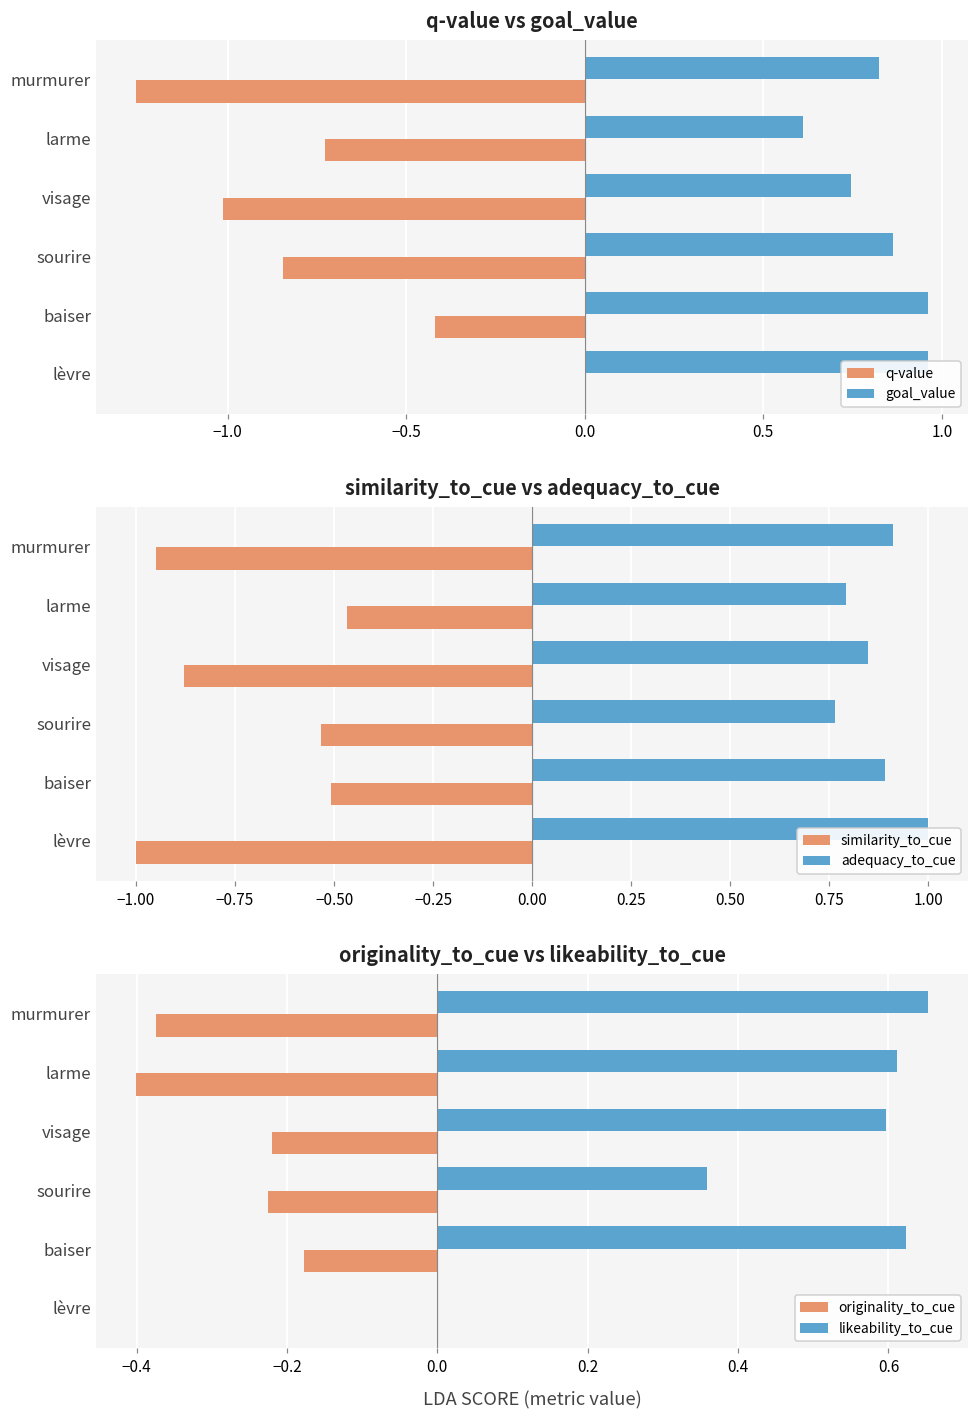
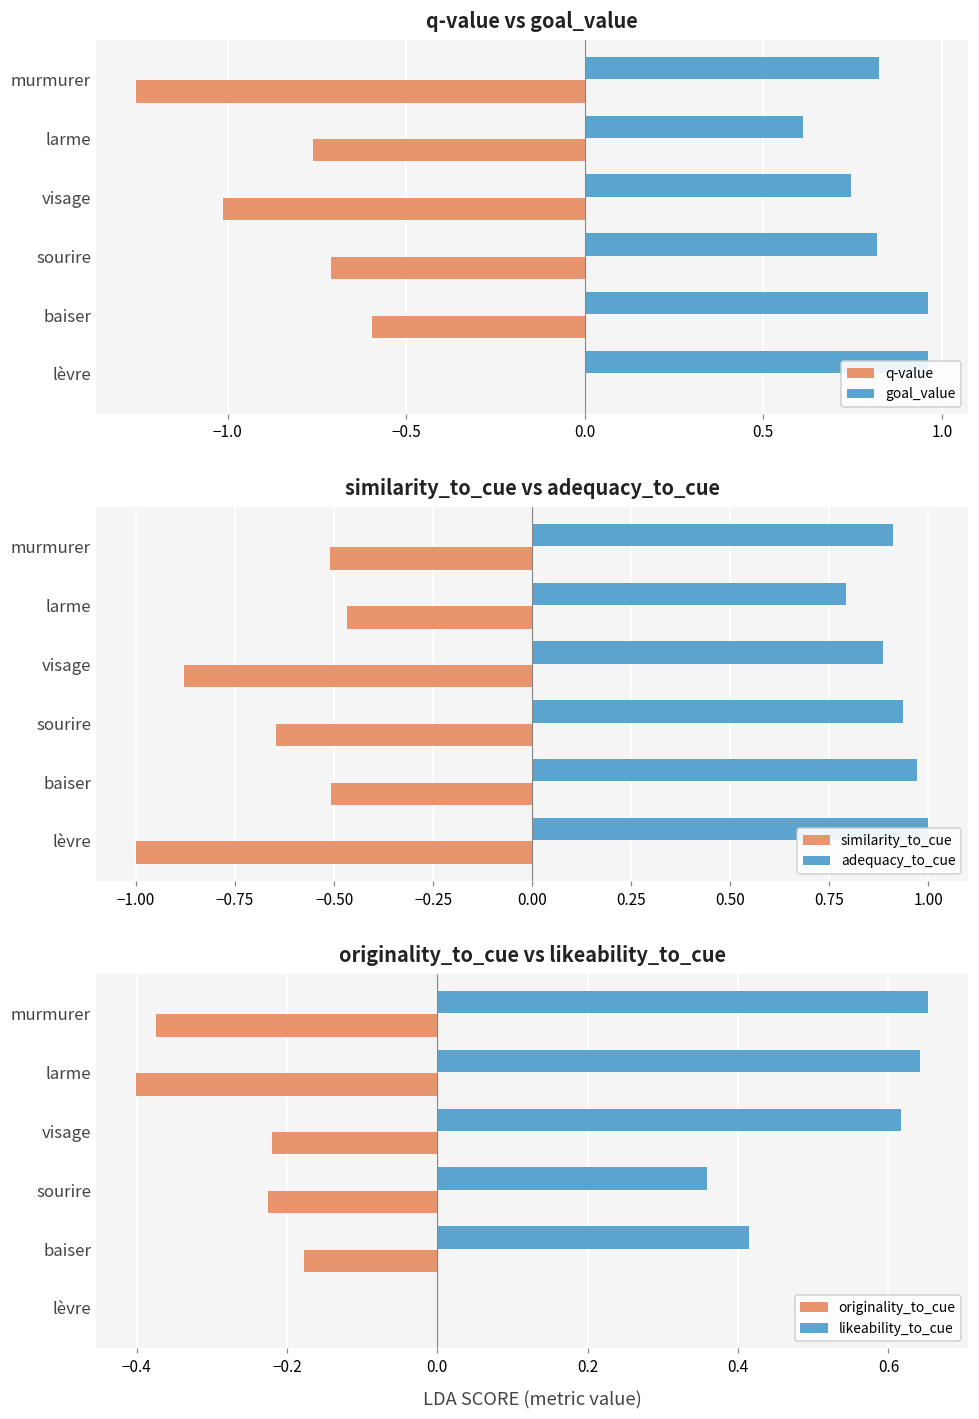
  {
    "q-value vs goal_value": {
      "q-value": {
        "murmurer": -1.26,
-       "larme": -0.73,
+       "larme": -0.76,
        "visage": -1.01,
-       "sourire": -0.84,
-       "baiser": -0.42,
+       "sourire": -0.71,
+       "baiser": -0.60,
        "lèvre": 0.00
      },
      "goal_value": {
        "murmurer": 0.82,
        "larme": 0.61,
        "visage": 0.74,
-       "sourire": 0.86,
+       "sourire": 0.82,
        "baiser": 0.96
      }
    },
    "similarity_to_cue vs adequacy_to_cue": {
      "similarity_to_cue": {
-       "murmurer": -0.95,
+       "murmurer": -0.51,
        "larme": -0.47,
        "visage": -0.88,
-       "sourire": -0.53,
+       "sourire": -0.65,
        "baiser": -0.51,
        "lèvre": -1.00
      },
      "adequacy_to_cue": {
        "murmurer": 0.91,
        "larme": 0.79,
-       "visage": 0.85,
-       "sourire": 0.76,
-       "baiser": 0.89
+       "visage": 0.88,
+       "sourire": 0.94,
+       "baiser": 0.97
      }
    },
    "originality_to_cue vs likeability_to_cue": {
      "originality_to_cue": {
        "murmurer": -0.37,
        "larme": -0.40,
        "visage": -0.22,
        "sourire": -0.23,
        "baiser": -0.18,
        "lèvre": 0.00
      },
      "likeability_to_cue": {
        "murmurer": 0.65,
-       "larme": 0.61,
-       "visage": 0.60,
+       "larme": 0.64,
+       "visage": 0.62,
        "sourire": 0.36,
-       "baiser": 0.62,
+       "baiser": 0.41,
        "lèvre": 0.00
      }
    }
  }
